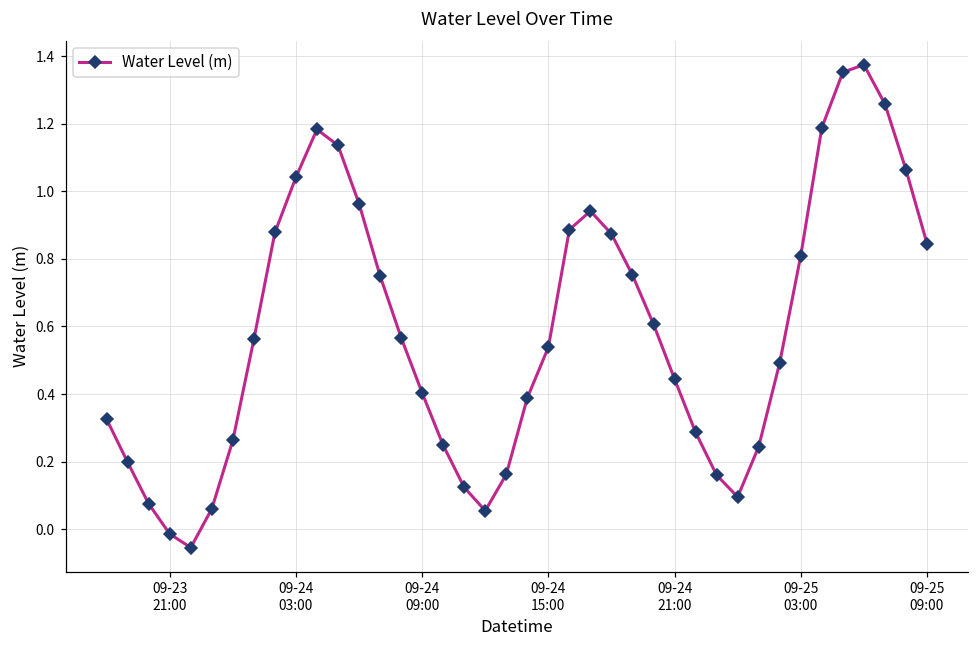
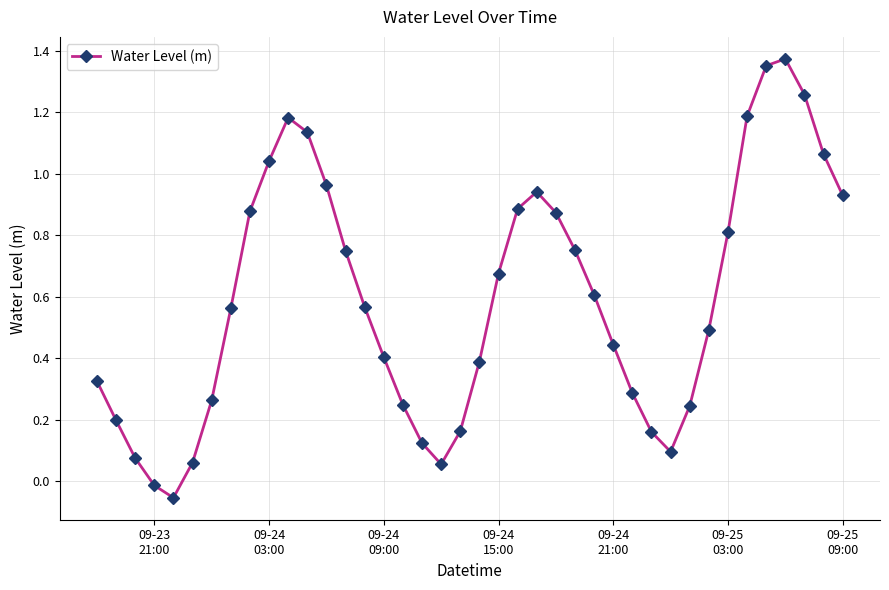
  {
    "09-23 21:00": -0.01,
    "09-24 03:00": 1.04,
    "09-24 09:00": 0.40,
-   "09-24 15:00": 0.54,
+   "09-24 15:00": 0.68,
    "09-24 21:00": 0.44,
    "09-25 03:00": 0.81,
-   "09-25 09:00": 0.85
+   "09-25 09:00": 0.93
  }
